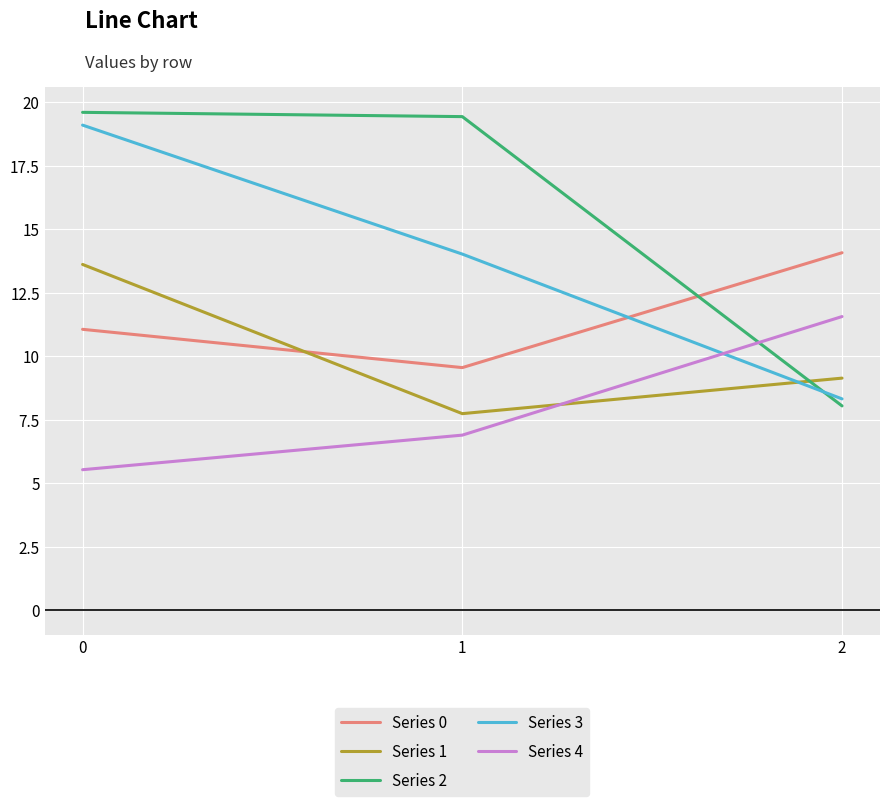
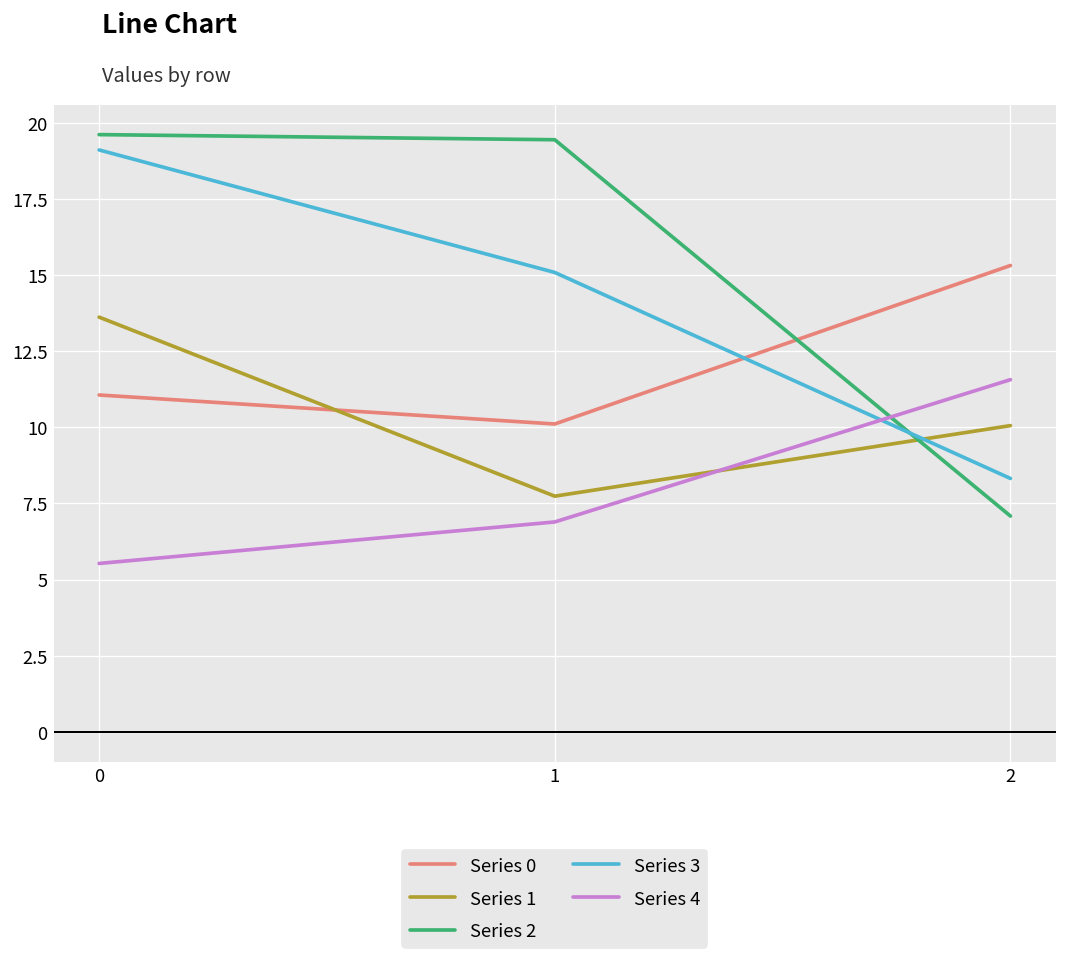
  {
    "Series 0": {
      "0": 11.1,
-     "1": 9.6,
-     "2": 14.1
+     "1": 10.1,
+     "2": 15.3
    },
    "Series 1": {
      "0": 13.6,
      "1": 7.7,
-     "2": 9.1
+     "2": 10.1
    },
    "Series 2": {
      "0": 19.6,
      "1": 19.4,
-     "2": 8.0
+     "2": 7.1
    },
    "Series 3": {
      "0": 19.1,
-     "1": 14.0,
+     "1": 15.1,
      "2": 8.3
    },
    "Series 4": {
      "0": 5.5,
      "1": 6.9,
      "2": 11.6
    }
  }
